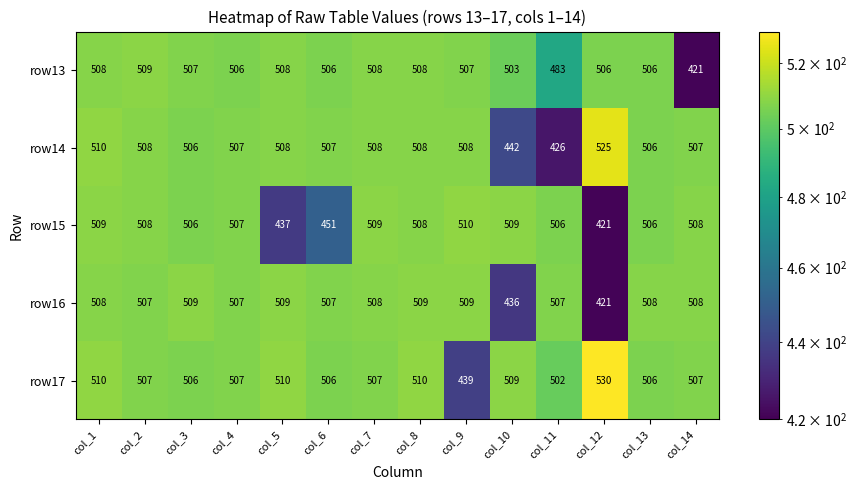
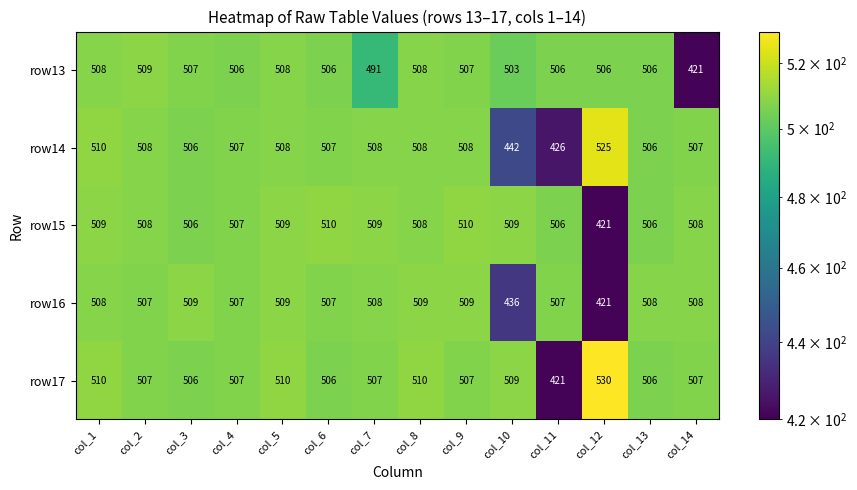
  {
    "row13": {
      "col_1": 508,
      "col_2": 509,
      "col_3": 507,
      "col_4": 506,
      "col_5": 508,
      "col_6": 506,
-     "col_7": 508,
+     "col_7": 491,
      "col_8": 508,
      "col_9": 507,
      "col_10": 503,
-     "col_11": 483,
+     "col_11": 506,
      "col_12": 506,
      "col_13": 506,
      "col_14": 421
    },
    "row14": {
      "col_1": 510,
      "col_2": 508,
      "col_3": 506,
      "col_4": 507,
      "col_5": 508,
      "col_6": 507,
      "col_7": 508,
      "col_8": 508,
      "col_9": 508,
      "col_10": 442,
      "col_11": 426,
      "col_12": 525,
      "col_13": 506,
      "col_14": 507
    },
    "row15": {
      "col_1": 509,
      "col_2": 508,
      "col_3": 506,
      "col_4": 507,
-     "col_5": 437,
-     "col_6": 451,
+     "col_5": 509,
+     "col_6": 510,
      "col_7": 509,
      "col_8": 508,
      "col_9": 510,
      "col_10": 509,
      "col_11": 506,
      "col_12": 421,
      "col_13": 506,
      "col_14": 508
    },
    "row16": {
      "col_1": 508,
      "col_2": 507,
      "col_3": 509,
      "col_4": 507,
      "col_5": 509,
      "col_6": 507,
      "col_7": 508,
      "col_8": 509,
      "col_9": 509,
      "col_10": 436,
      "col_11": 507,
      "col_12": 421,
      "col_13": 508,
      "col_14": 508
    },
    "row17": {
      "col_1": 510,
      "col_2": 507,
      "col_3": 506,
      "col_4": 507,
      "col_5": 510,
      "col_6": 506,
      "col_7": 507,
      "col_8": 510,
-     "col_9": 439,
+     "col_9": 507,
      "col_10": 509,
-     "col_11": 502,
+     "col_11": 421,
      "col_12": 530,
      "col_13": 506,
      "col_14": 507
    }
  }
